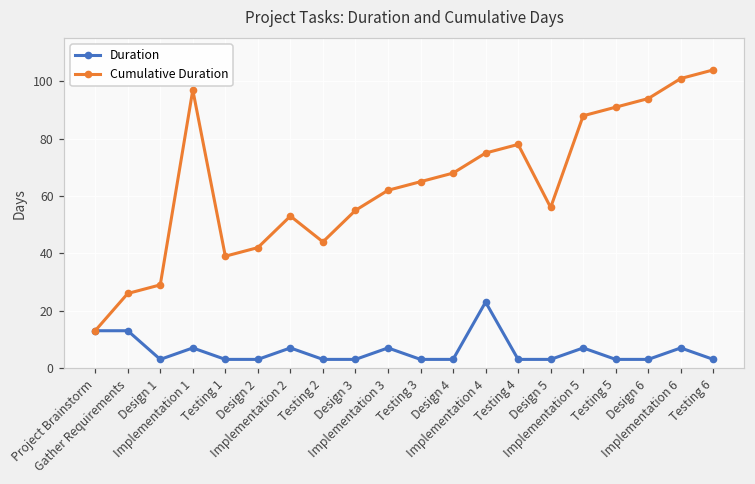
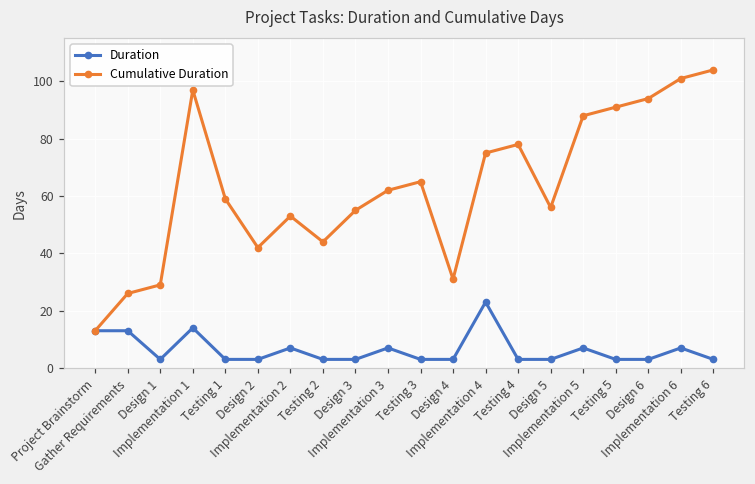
  {
    "Duration": {
      "Gather Requirements": 13,
      "Design 1": 3,
-     "Implementation 1": 7,
+     "Implementation 1": 14,
      "Testing 1": 3,
      "Design 2": 3,
      "Implementation 2": 7,
      "Testing 2": 3,
      "Design 3": 3,
      "Implementation 3": 7,
      "Testing 3": 3,
      "Design 4": 3,
      "Implementation 4": 23,
      "Testing 4": 3,
      "Design 5": 3,
      "Implementation 5": 7,
      "Testing 5": 3,
      "Design 6": 3,
      "Implementation 6": 7,
      "Testing 6": 3
    },
    "Cumulative Duration": {
      "Gather Requirements": 26,
      "Design 1": 29,
      "Implementation 1": 97,
-     "Testing 1": 39,
+     "Testing 1": 59,
      "Design 2": 42,
      "Implementation 2": 53,
      "Testing 2": 44,
      "Design 3": 55,
      "Implementation 3": 62,
      "Testing 3": 65,
-     "Design 4": 68,
+     "Design 4": 31,
      "Implementation 4": 75,
      "Testing 4": 78,
      "Design 5": 56,
      "Implementation 5": 88,
      "Testing 5": 91,
      "Design 6": 94,
      "Implementation 6": 101,
      "Testing 6": 104
    }
  }
